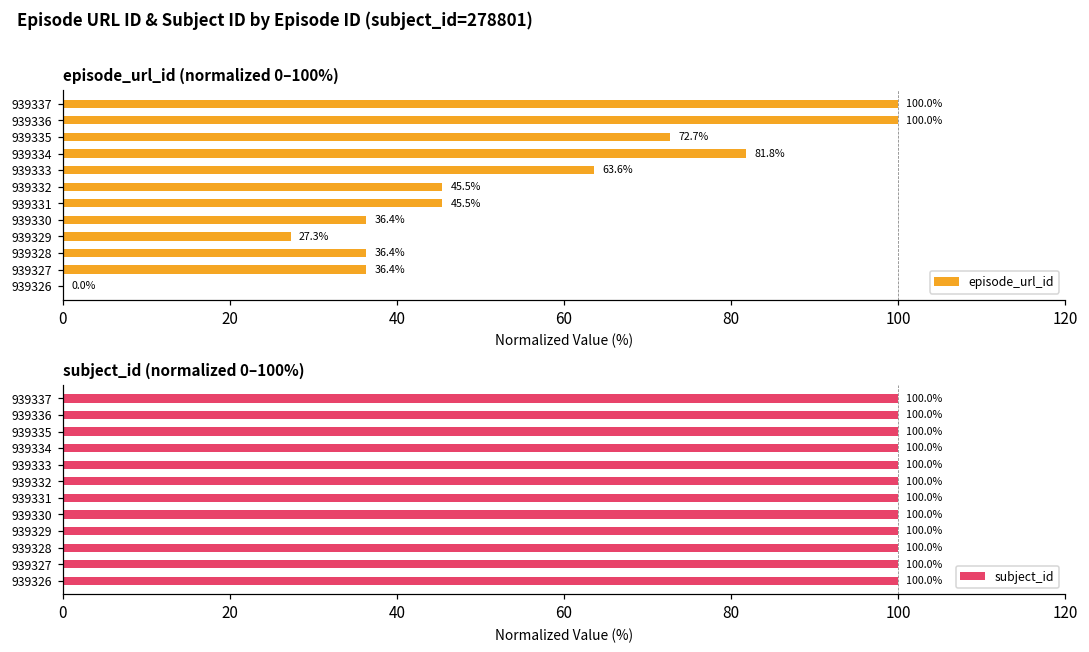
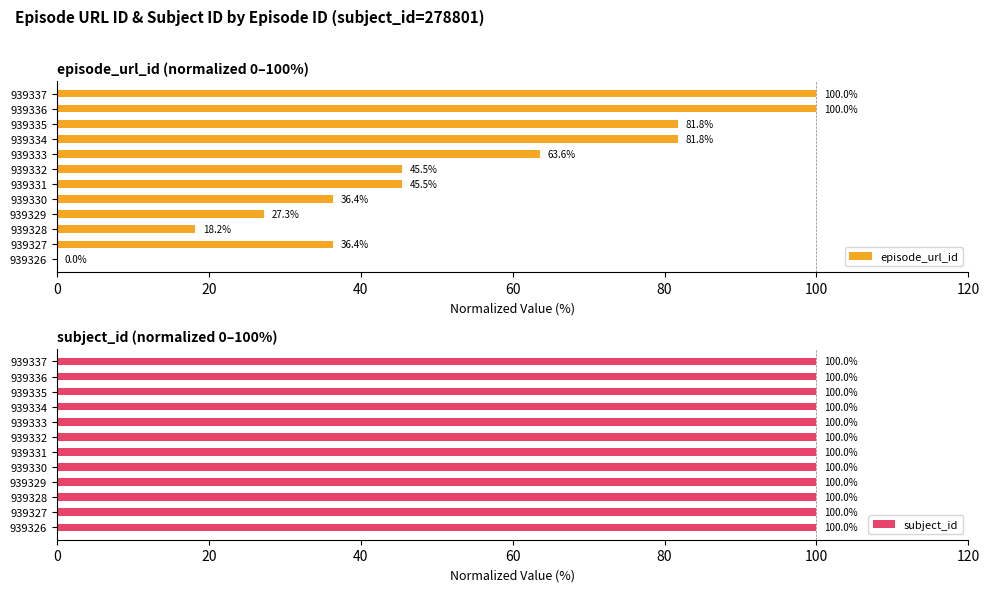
  {
    "episode_url_id (normalized 0–100%)": {
      "939337": "100.0%",
      "939336": "100.0%",
-     "939335": "72.7%",
+     "939335": "81.8%",
      "939334": "81.8%",
      "939333": "63.6%",
      "939332": "45.5%",
      "939331": "45.5%",
      "939330": "36.4%",
      "939329": "27.3%",
-     "939328": "36.4%",
+     "939328": "18.2%",
      "939327": "36.4%",
      "939326": "0.0%"
    },
    "subject_id (normalized 0–100%)": {
      "939337": "100.0%",
      "939336": "100.0%",
      "939335": "100.0%",
      "939334": "100.0%",
      "939333": "100.0%",
      "939332": "100.0%",
      "939331": "100.0%",
      "939330": "100.0%",
      "939329": "100.0%",
      "939328": "100.0%",
      "939327": "100.0%",
      "939326": "100.0%"
    }
  }
